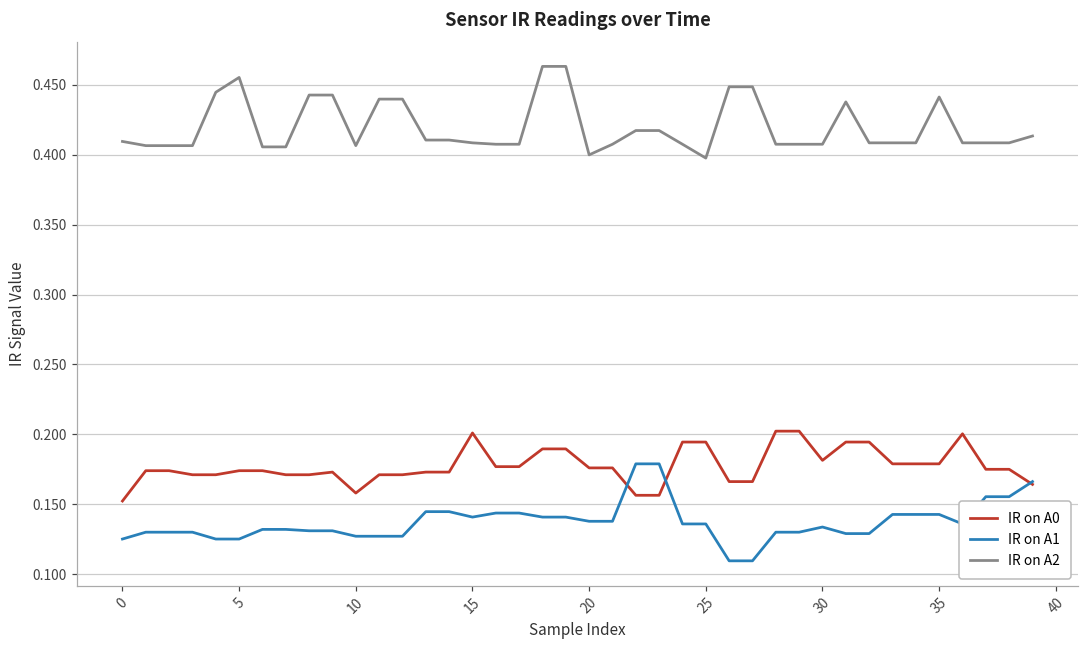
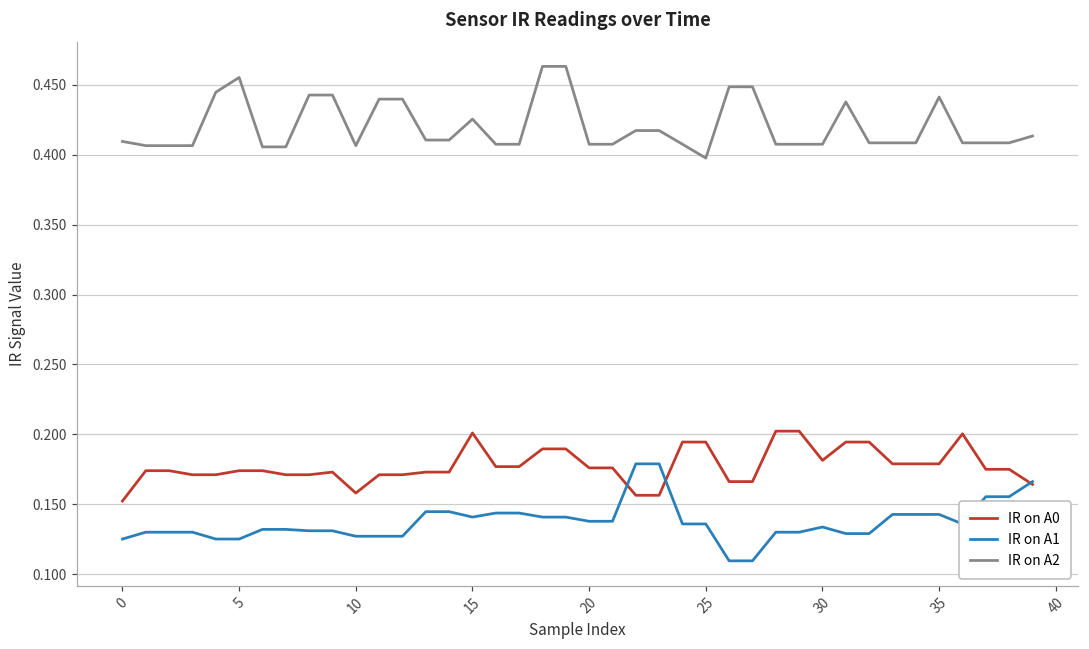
  {
    "IR on A0": {
      "0": 0.152,
      "5": 0.174,
      "10": 0.158,
      "15": 0.201,
      "20": 0.176,
      "25": 0.195,
      "30": 0.181,
      "35": 0.179
    },
    "IR on A1": {
      "0": 0.125,
      "5": 0.125,
      "10": 0.127,
      "15": 0.141,
      "20": 0.138,
      "25": 0.136,
      "30": 0.134,
      "35": 0.143
    },
    "IR on A2": {
      "0": 0.410,
      "5": 0.455,
      "10": 0.407,
-     "15": 0.409,
-     "20": 0.400,
+     "15": 0.426,
+     "20": 0.408,
      "25": 0.398,
      "30": 0.408,
      "35": 0.441
    }
  }
